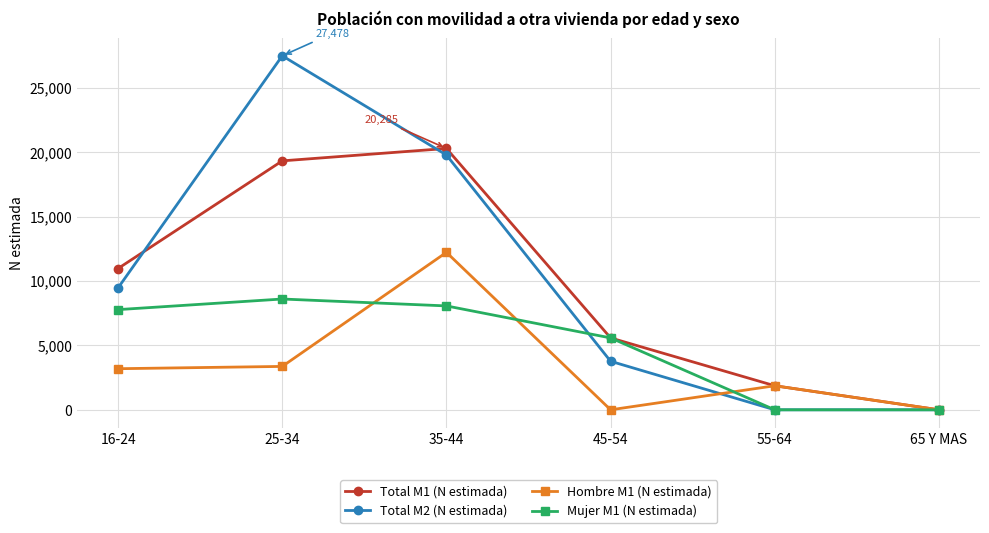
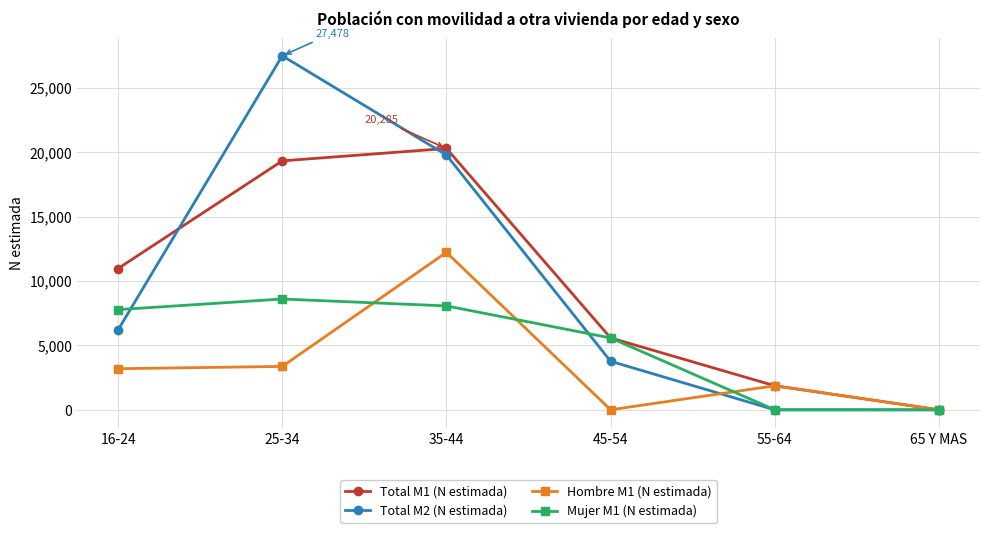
  {
    "Total M1 (N estimada)": {
      "35-44": "20,285"
    },
    "Total M2 (N estimada)": {
-     "16-24": "9,500",
+     "16-24": "6,200",
      "35-44": "19,800",
      "45-54": "3,800"
    },
    "Hombre M1 (N estimada)": {
      "16-24": "3,200",
      "25-34": "3,400",
      "35-44": "12,200",
      "45-54": "0"
    },
    "Mujer M1 (N estimada)": {
      "16-24": "7,800",
      "25-34": "8,600",
      "35-44": "8,100"
    }
  }
